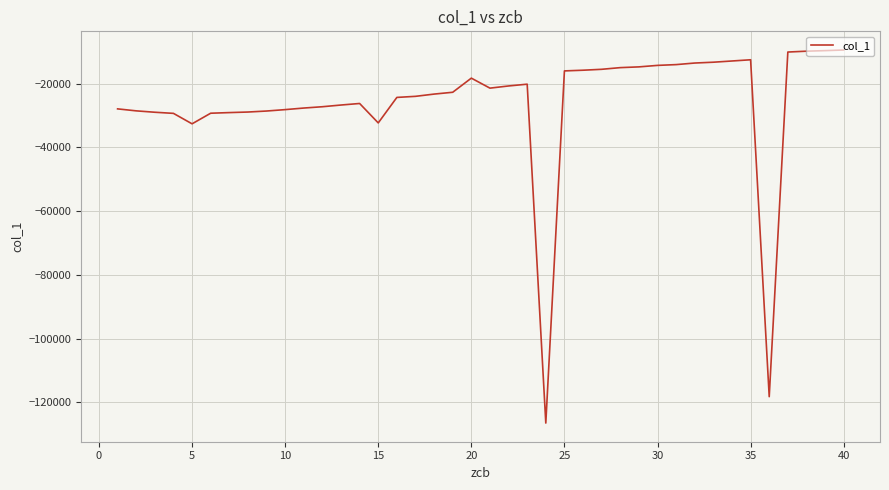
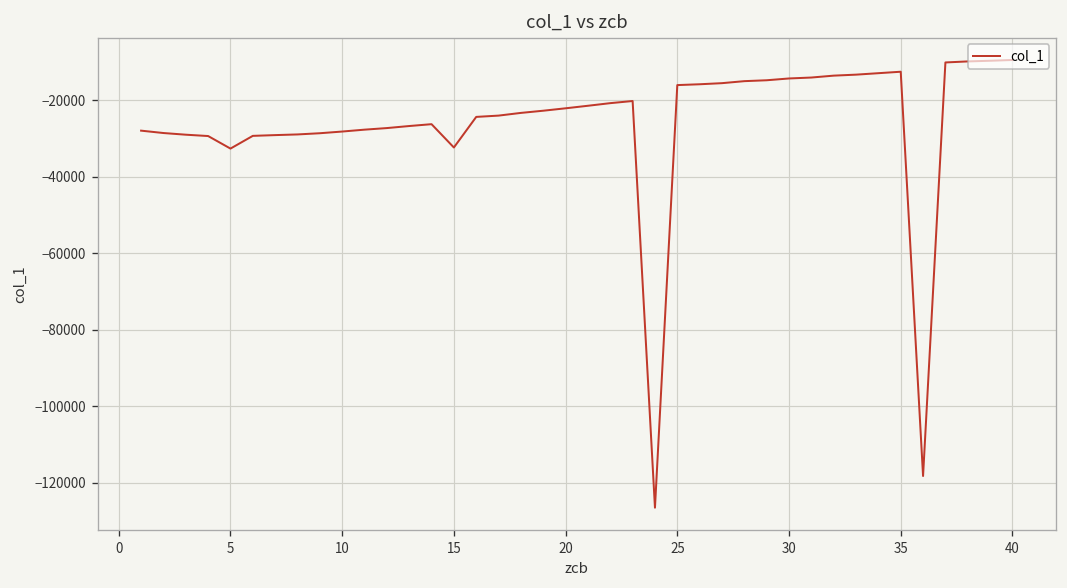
  {
    "5": -33000,
    "10": -28000,
    "15": -32000,
-   "20": -18000,
+   "20": -22000,
    "25": -16000,
    "30": -14000,
    "35": -12000
  }
